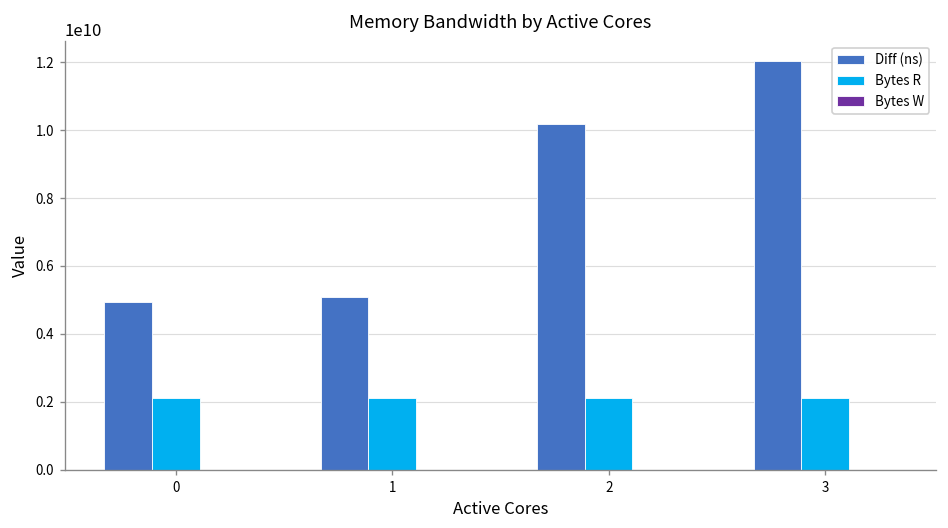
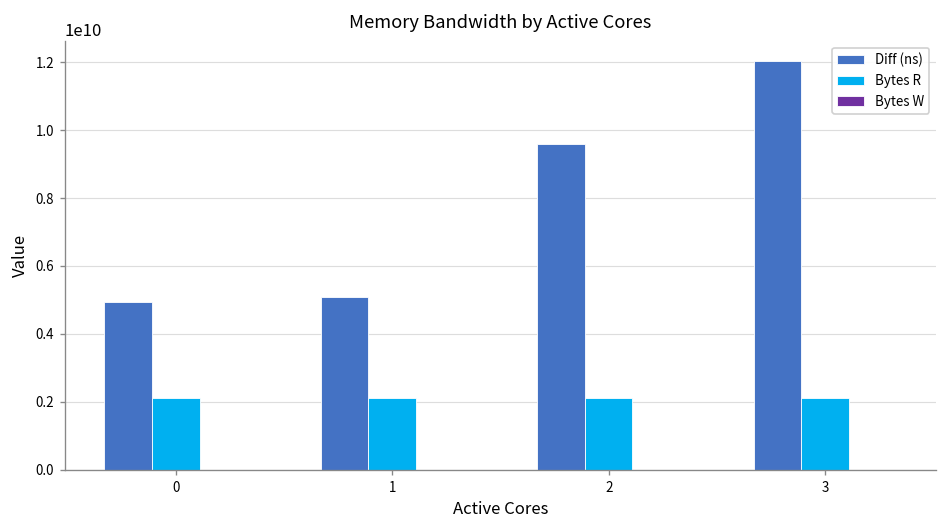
  {
    "Diff (ns)": {
      "0": 4900000000,
      "1": 5100000000,
-     "2": 10200000000,
+     "2": 9600000000,
      "3": 12000000000
    },
    "Bytes R": {
      "0": 2100000000,
      "1": 2100000000,
      "2": 2100000000,
      "3": 2100000000
    },
    "Bytes W": {
      "0": 0,
      "1": 0,
      "2": 0,
      "3": 0
    }
  }
